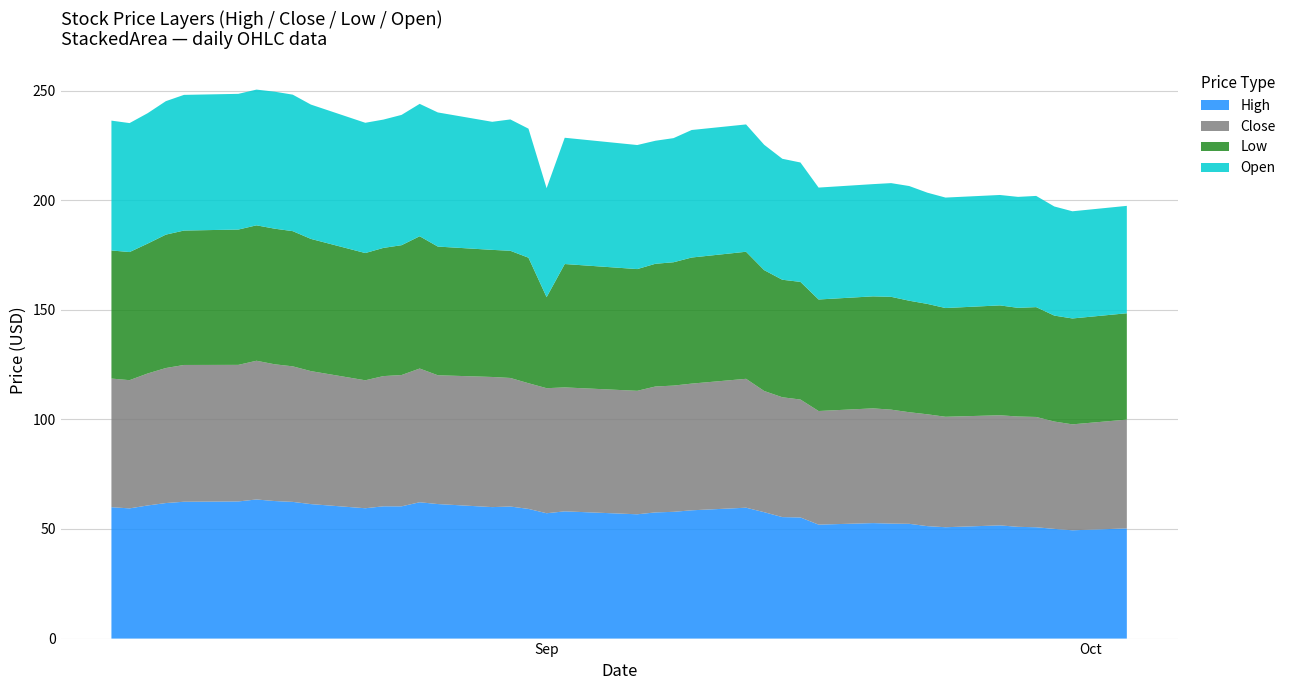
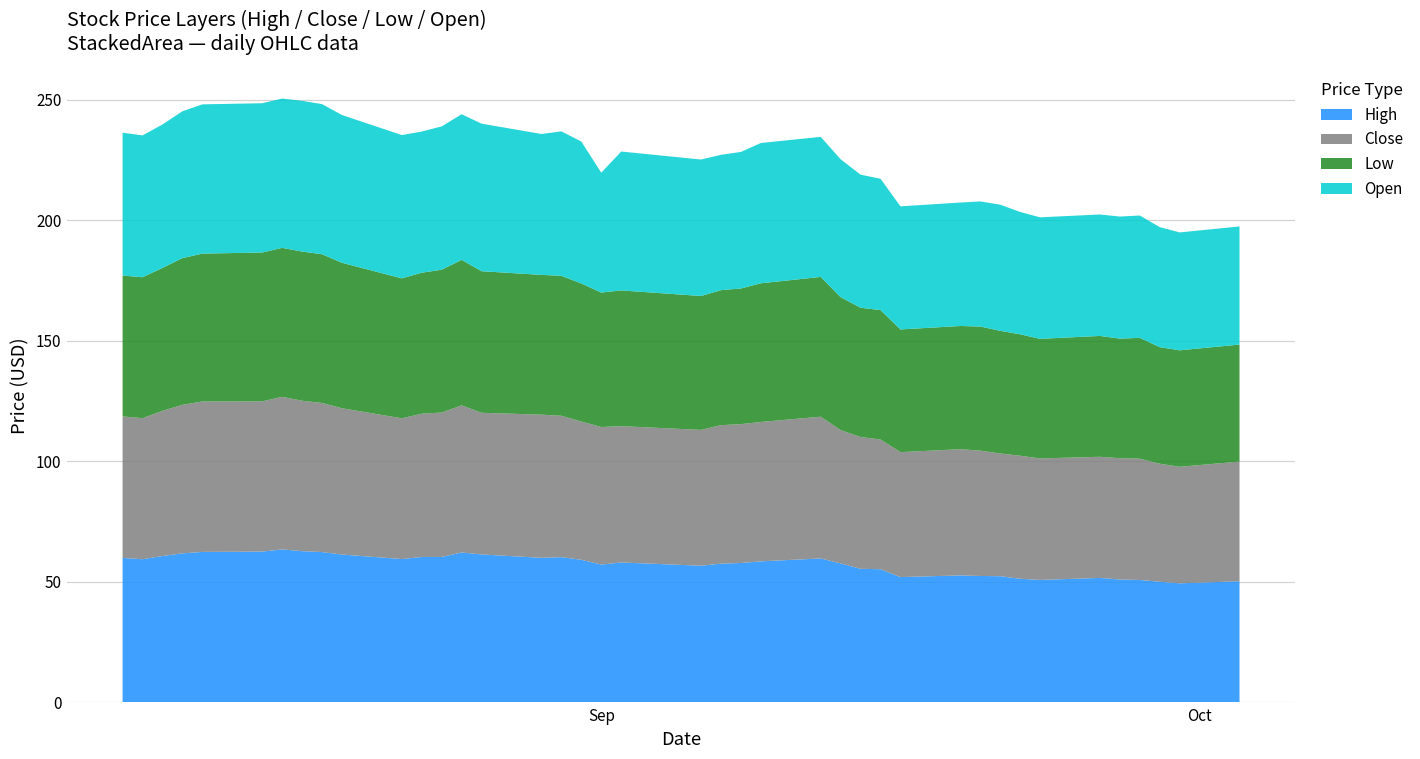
  {
    "High": {
      "Sep": 57
    },
    "Close": {
      "Sep": 57
    },
    "Low": {
-     "Sep": 42
+     "Sep": 56
    },
    "Open": {
      "Sep": 50
    }
  }
